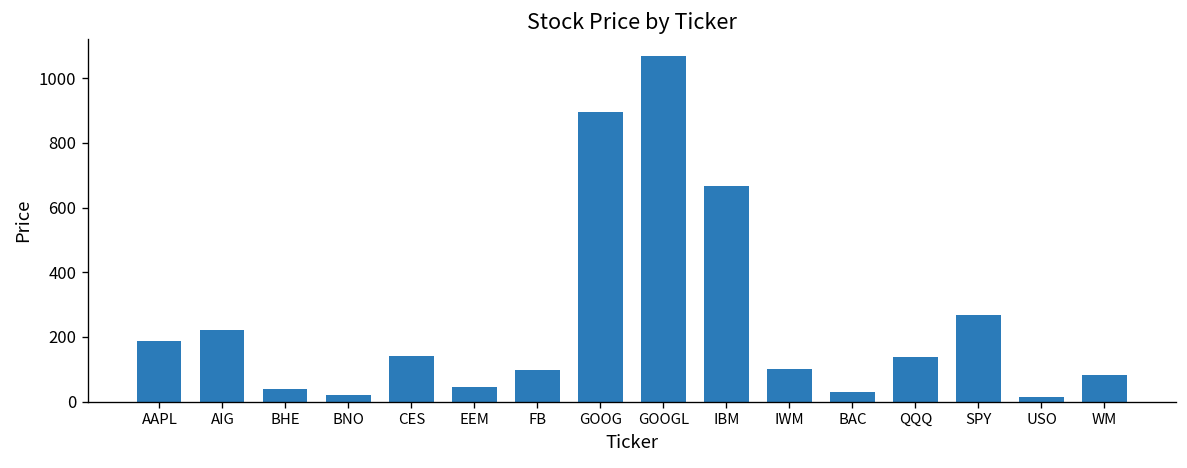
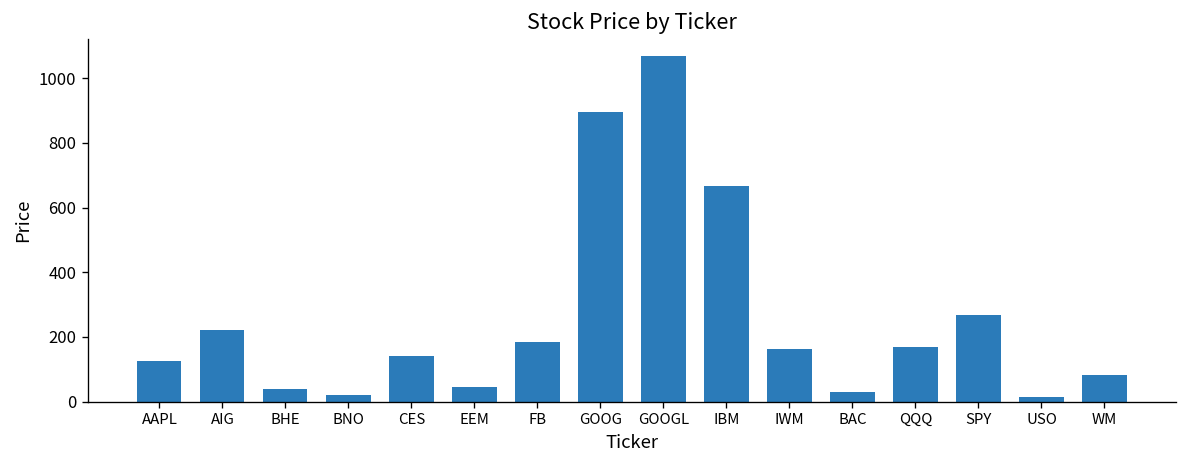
  {
-   "AAPL": 190,
+   "AAPL": 130,
    "AIG": 220,
    "BHE": 40,
    "BNO": 20,
    "CES": 140,
    "EEM": 50,
-   "FB": 100,
+   "FB": 190,
    "GOOG": 890,
    "GOOGL": 1070,
    "IBM": 670,
-   "IWM": 100,
+   "IWM": 160,
    "BAC": 30,
-   "QQQ": 140,
+   "QQQ": 170,
    "SPY": 270,
    "USO": 10,
    "WM": 80
  }
